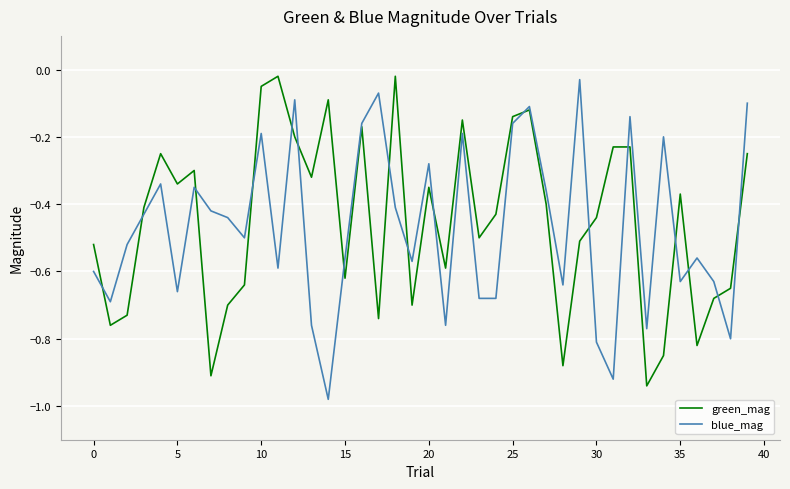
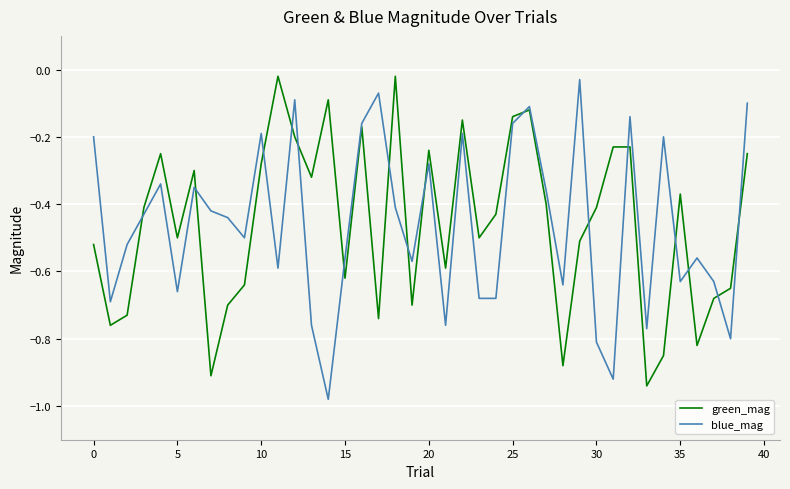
  {
    "green_mag": {
      "0": -0.52,
-     "5": -0.34,
-     "10": -0.05,
+     "5": -0.50,
+     "10": -0.28,
      "15": -0.62,
-     "20": -0.35,
+     "20": -0.24,
      "25": -0.14,
-     "30": -0.44,
+     "30": -0.41,
      "35": -0.37
    },
    "blue_mag": {
-     "0": -0.6,
+     "0": -0.2,
      "5": -0.66,
      "10": -0.19,
      "15": -0.56,
      "20": -0.28,
      "25": -0.16,
      "30": -0.81,
      "35": -0.63
    }
  }
